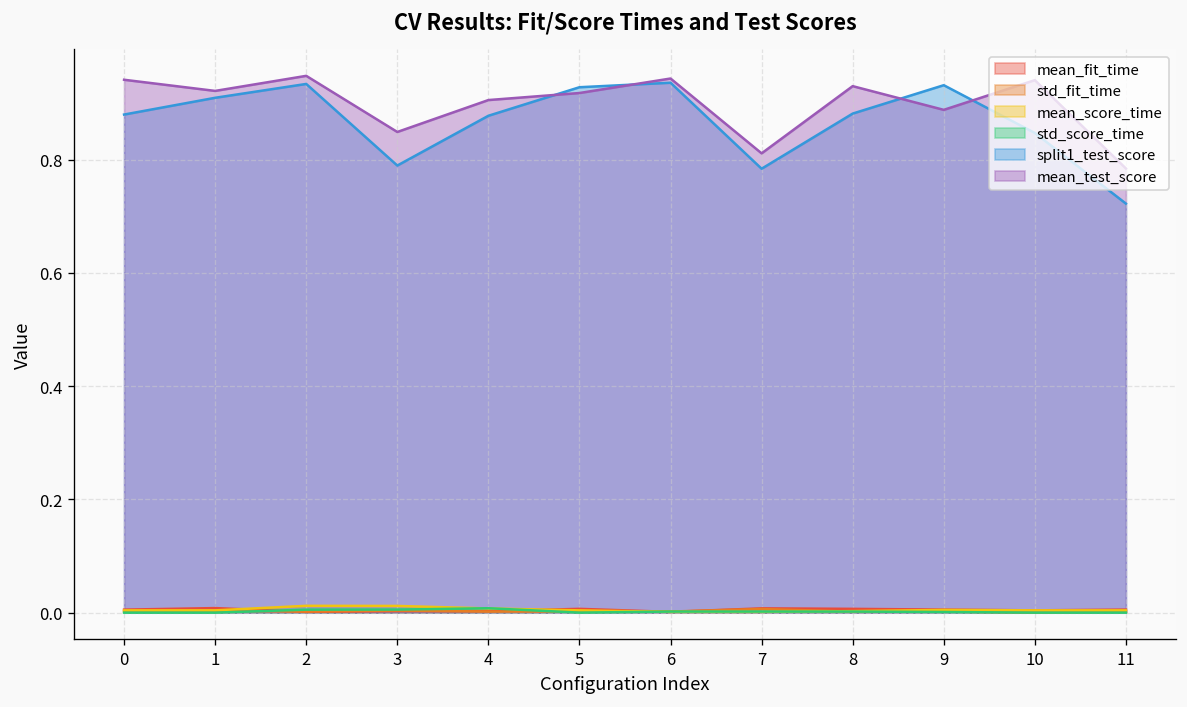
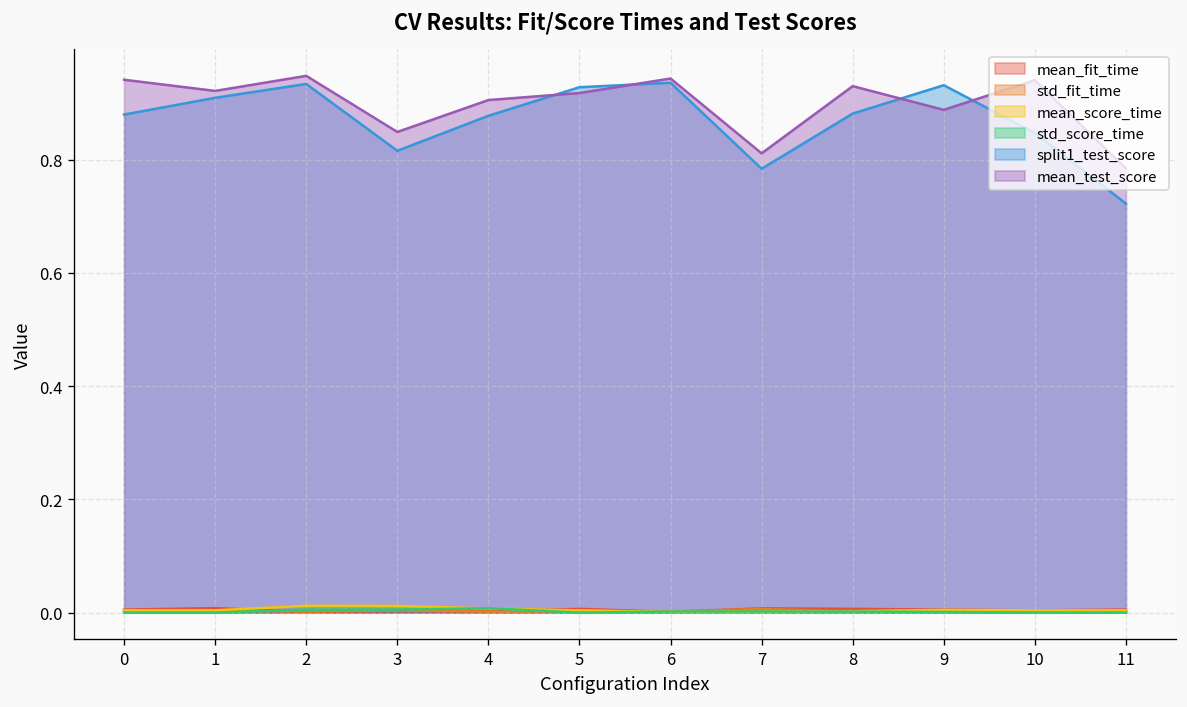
  {
    "split1_test_score": {
      "0": 0.88,
      "1": 0.91,
      "2": 0.93,
-     "3": 0.79,
+     "3": 0.82,
      "4": 0.88,
      "5": 0.93,
      "6": 0.94,
      "7": 0.78,
      "8": 0.88,
      "9": 0.93,
      "11": 0.72
    },
    "mean_test_score": {
      "0": 0.94,
      "1": 0.92,
      "2": 0.95,
      "3": 0.85,
      "4": 0.91,
      "5": 0.92,
      "6": 0.94,
      "7": 0.81,
      "8": 0.93,
      "9": 0.89
    }
  }
